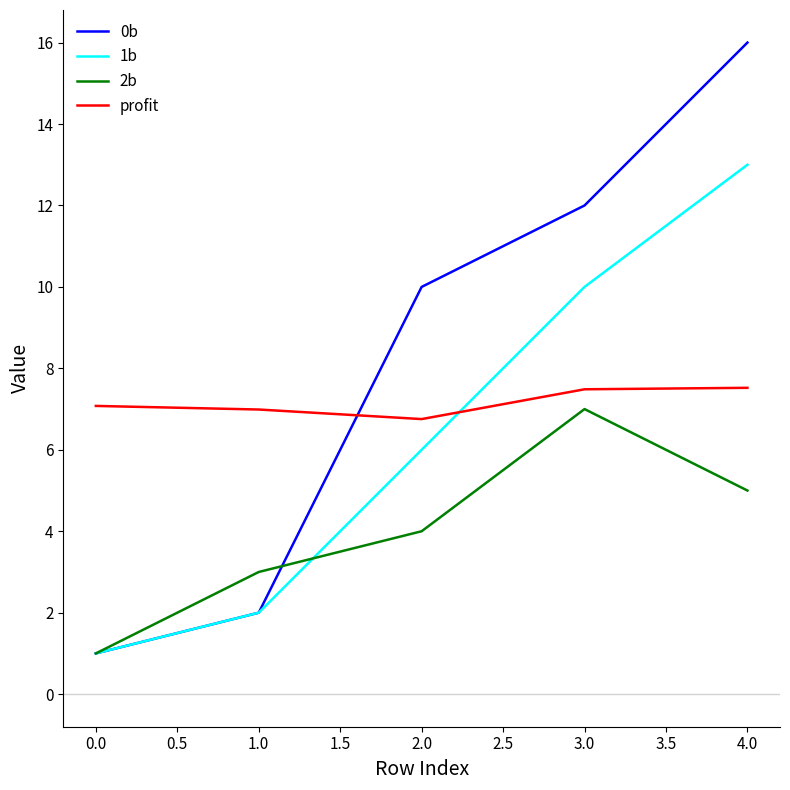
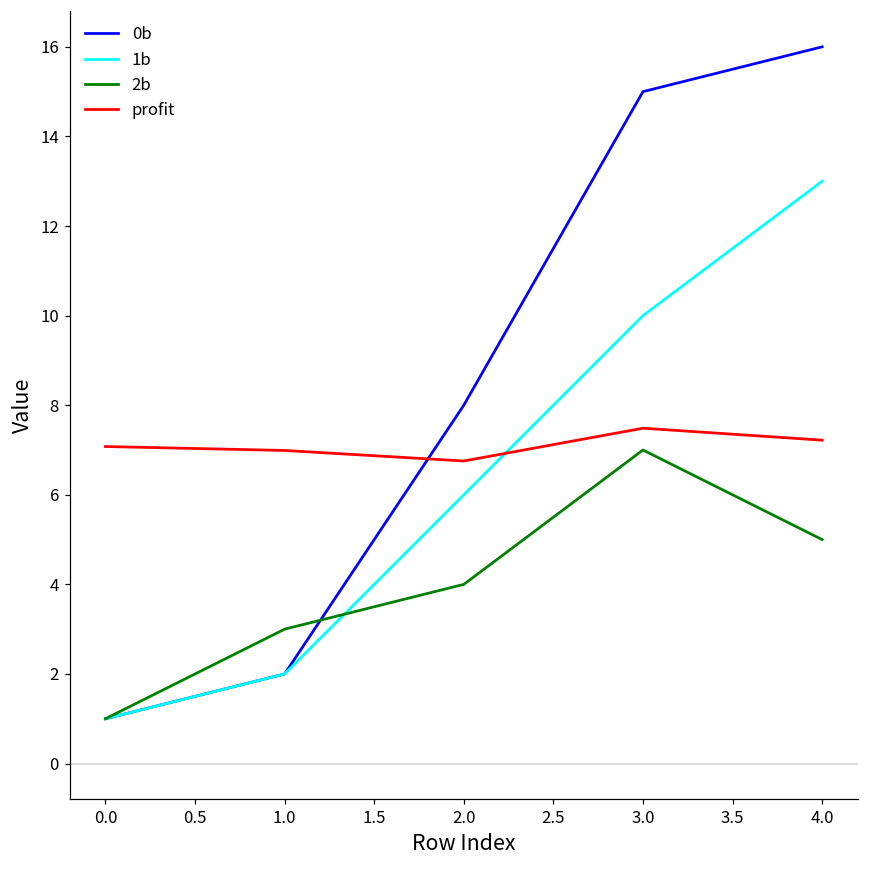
  {
    "0b": {
-     "2.0": 10,
-     "3.0": 12,
+     "2.0": 8,
+     "3.0": 15,
      "4.0": 16
    },
    "1b": {
      "2.0": 6.0,
      "3.0": 10.0,
      "4.0": 13.0
    },
    "2b": {
      "1.0": 3.0,
      "2.0": 4.0,
      "3.0": 7.0,
      "4.0": 5.0
    },
    "profit": {
      "0.0": 7.1,
      "1.0": 7.0,
      "2.0": 6.8,
      "3.0": 7.5,
-     "4.0": 7.5
+     "4.0": 7.2
    }
  }
